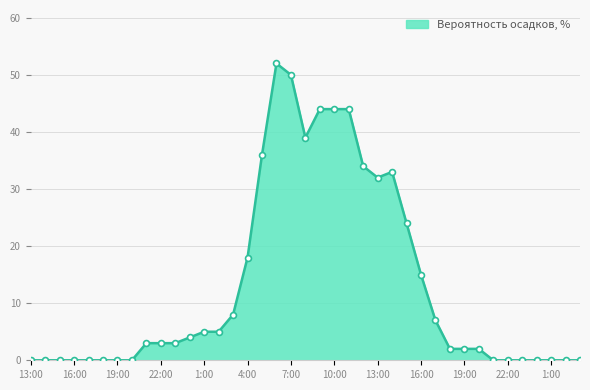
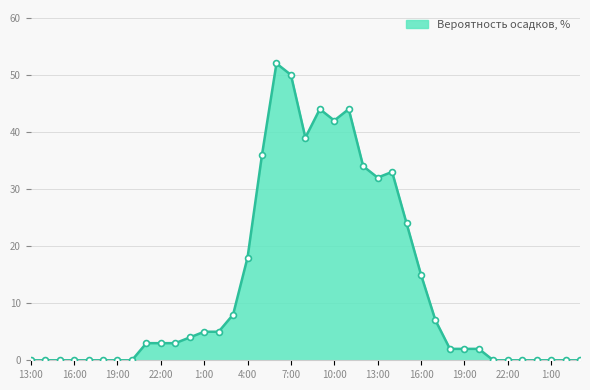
  {
    "4:00": 18,
    "7:00": 50,
-   "10:00": 44
+   "10:00": 42
  }
